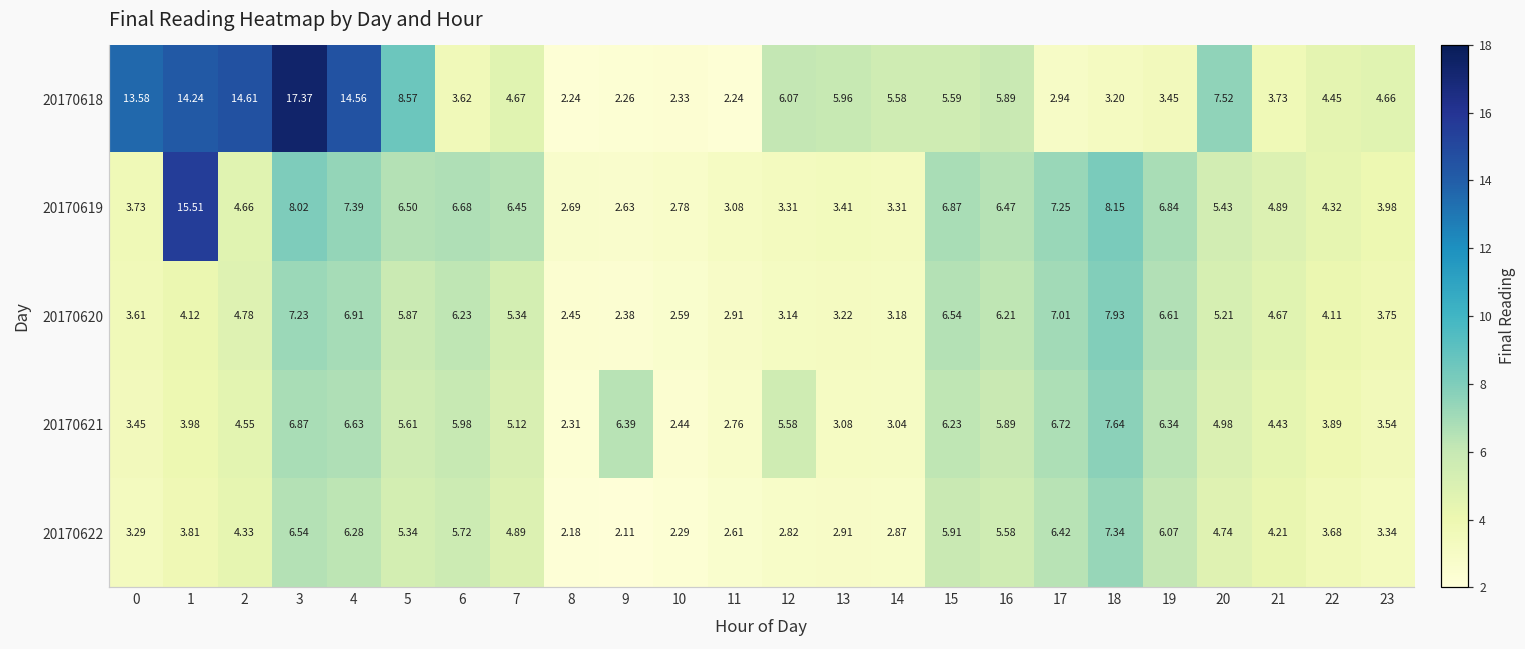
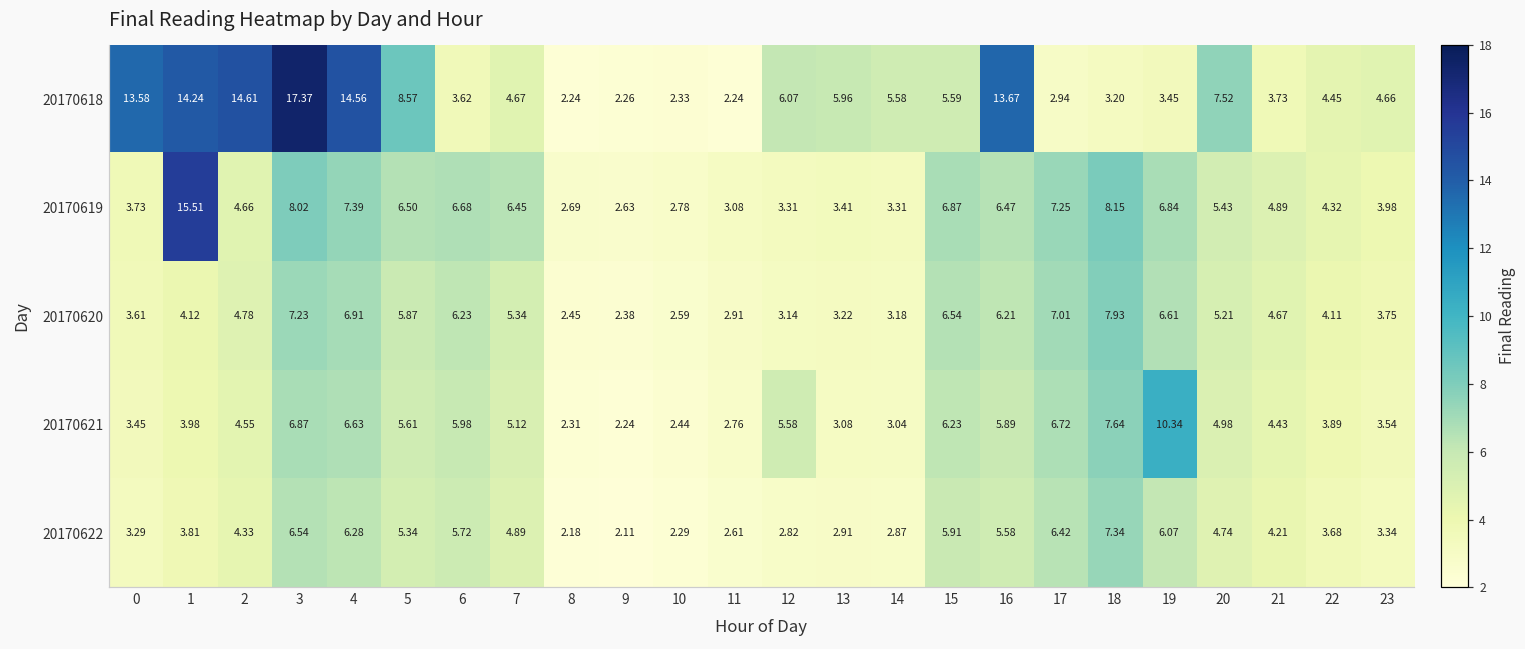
  {
    "20170618": {
      "0": 13.58,
      "1": 14.24,
      "2": 14.61,
      "3": 17.37,
      "4": 14.56,
      "5": 8.57,
      "6": 3.62,
      "7": 4.67,
      "8": 2.24,
      "9": 2.26,
      "10": 2.33,
      "11": 2.24,
      "12": 6.07,
      "13": 5.96,
      "14": 5.58,
      "15": 5.59,
-     "16": 5.89,
+     "16": 13.67,
      "17": 2.94,
      "18": 3.20,
      "19": 3.45,
      "20": 7.52,
      "21": 3.73,
      "22": 4.45,
      "23": 4.66
    },
    "20170619": {
      "0": 3.73,
      "1": 15.51,
      "2": 4.66,
      "3": 8.02,
      "4": 7.39,
      "5": 6.50,
      "6": 6.68,
      "7": 6.45,
      "8": 2.69,
      "9": 2.63,
      "10": 2.78,
      "11": 3.08,
      "12": 3.31,
      "13": 3.41,
      "14": 3.31,
      "15": 6.87,
      "16": 6.47,
      "17": 7.25,
      "18": 8.15,
      "19": 6.84,
      "20": 5.43,
      "21": 4.89,
      "22": 4.32,
      "23": 3.98
    },
    "20170620": {
      "0": 3.61,
      "1": 4.12,
      "2": 4.78,
      "3": 7.23,
      "4": 6.91,
      "5": 5.87,
      "6": 6.23,
      "7": 5.34,
      "8": 2.45,
      "9": 2.38,
      "10": 2.59,
      "11": 2.91,
      "12": 3.14,
      "13": 3.22,
      "14": 3.18,
      "15": 6.54,
      "16": 6.21,
      "17": 7.01,
      "18": 7.93,
      "19": 6.61,
      "20": 5.21,
      "21": 4.67,
      "22": 4.11,
      "23": 3.75
    },
    "20170621": {
      "0": 3.45,
      "1": 3.98,
      "2": 4.55,
      "3": 6.87,
      "4": 6.63,
      "5": 5.61,
      "6": 5.98,
      "7": 5.12,
      "8": 2.31,
-     "9": 6.39,
+     "9": 2.24,
      "10": 2.44,
      "11": 2.76,
      "12": 5.58,
      "13": 3.08,
      "14": 3.04,
      "15": 6.23,
      "16": 5.89,
      "17": 6.72,
      "18": 7.64,
-     "19": 6.34,
+     "19": 10.34,
      "20": 4.98,
      "21": 4.43,
      "22": 3.89,
      "23": 3.54
    },
    "20170622": {
      "0": 3.29,
      "1": 3.81,
      "2": 4.33,
      "3": 6.54,
      "4": 6.28,
      "5": 5.34,
      "6": 5.72,
      "7": 4.89,
      "8": 2.18,
      "9": 2.11,
      "10": 2.29,
      "11": 2.61,
      "12": 2.82,
      "13": 2.91,
      "14": 2.87,
      "15": 5.91,
      "16": 5.58,
      "17": 6.42,
      "18": 7.34,
      "19": 6.07,
      "20": 4.74,
      "21": 4.21,
      "22": 3.68,
      "23": 3.34
    }
  }
